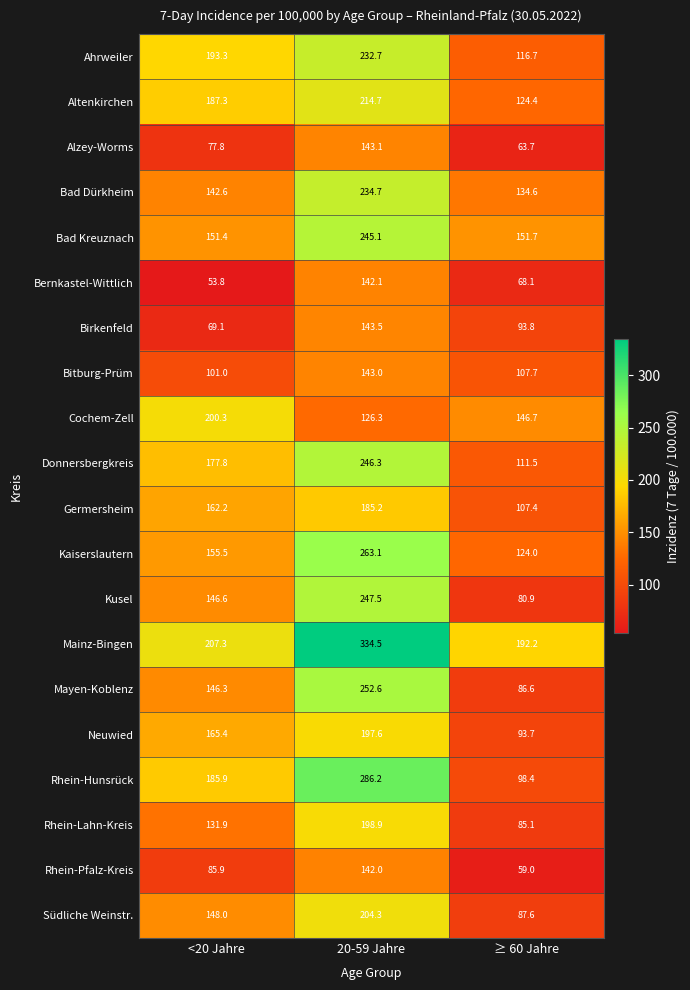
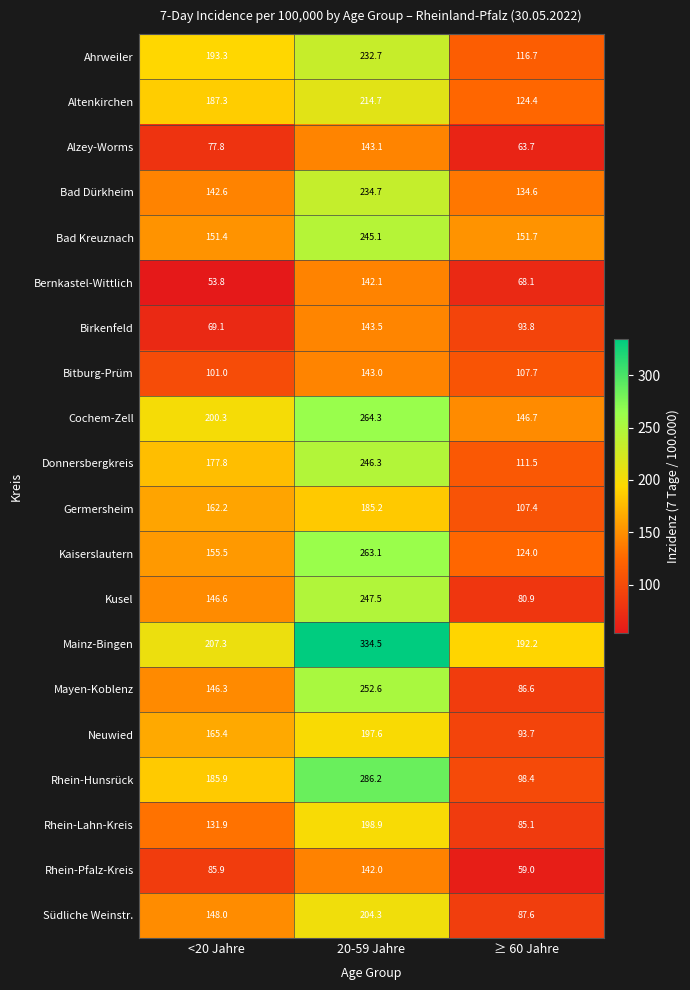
  {
    "Ahrweiler": {
      "<20 Jahre": 193.3,
      "20-59 Jahre": 232.7,
      "≥ 60 Jahre": 116.7
    },
    "Altenkirchen": {
      "<20 Jahre": 187.3,
      "20-59 Jahre": 214.7,
      "≥ 60 Jahre": 124.4
    },
    "Alzey-Worms": {
      "<20 Jahre": 77.8,
      "20-59 Jahre": 143.1,
      "≥ 60 Jahre": 63.7
    },
    "Bad Dürkheim": {
      "<20 Jahre": 142.6,
      "20-59 Jahre": 234.7,
      "≥ 60 Jahre": 134.6
    },
    "Bad Kreuznach": {
      "<20 Jahre": 151.4,
      "20-59 Jahre": 245.1,
      "≥ 60 Jahre": 151.7
    },
    "Bernkastel-Wittlich": {
      "<20 Jahre": 53.8,
      "20-59 Jahre": 142.1,
      "≥ 60 Jahre": 68.1
    },
    "Birkenfeld": {
      "<20 Jahre": 69.1,
      "20-59 Jahre": 143.5,
      "≥ 60 Jahre": 93.8
    },
    "Bitburg-Prüm": {
      "<20 Jahre": 101.0,
      "20-59 Jahre": 143.0,
      "≥ 60 Jahre": 107.7
    },
    "Cochem-Zell": {
      "<20 Jahre": 200.3,
-     "20-59 Jahre": 126.3,
+     "20-59 Jahre": 264.3,
      "≥ 60 Jahre": 146.7
    },
    "Donnersbergkreis": {
      "<20 Jahre": 177.8,
      "20-59 Jahre": 246.3,
      "≥ 60 Jahre": 111.5
    },
    "Germersheim": {
      "<20 Jahre": 162.2,
      "20-59 Jahre": 185.2,
      "≥ 60 Jahre": 107.4
    },
    "Kaiserslautern": {
      "<20 Jahre": 155.5,
      "20-59 Jahre": 263.1,
      "≥ 60 Jahre": 124.0
    },
    "Kusel": {
      "<20 Jahre": 146.6,
      "20-59 Jahre": 247.5,
      "≥ 60 Jahre": 80.9
    },
    "Mainz-Bingen": {
      "<20 Jahre": 207.3,
      "20-59 Jahre": 334.5,
      "≥ 60 Jahre": 192.2
    },
    "Mayen-Koblenz": {
      "<20 Jahre": 146.3,
      "20-59 Jahre": 252.6,
      "≥ 60 Jahre": 86.6
    },
    "Neuwied": {
      "<20 Jahre": 165.4,
      "20-59 Jahre": 197.6,
      "≥ 60 Jahre": 93.7
    },
    "Rhein-Hunsrück": {
      "<20 Jahre": 185.9,
      "20-59 Jahre": 286.2,
      "≥ 60 Jahre": 98.4
    },
    "Rhein-Lahn-Kreis": {
      "<20 Jahre": 131.9,
      "20-59 Jahre": 198.9,
      "≥ 60 Jahre": 85.1
    },
    "Rhein-Pfalz-Kreis": {
      "<20 Jahre": 85.9,
      "20-59 Jahre": 142.0,
      "≥ 60 Jahre": 59.0
    },
    "Südliche Weinstr.": {
      "<20 Jahre": 148.0,
      "20-59 Jahre": 204.3,
      "≥ 60 Jahre": 87.6
    }
  }
